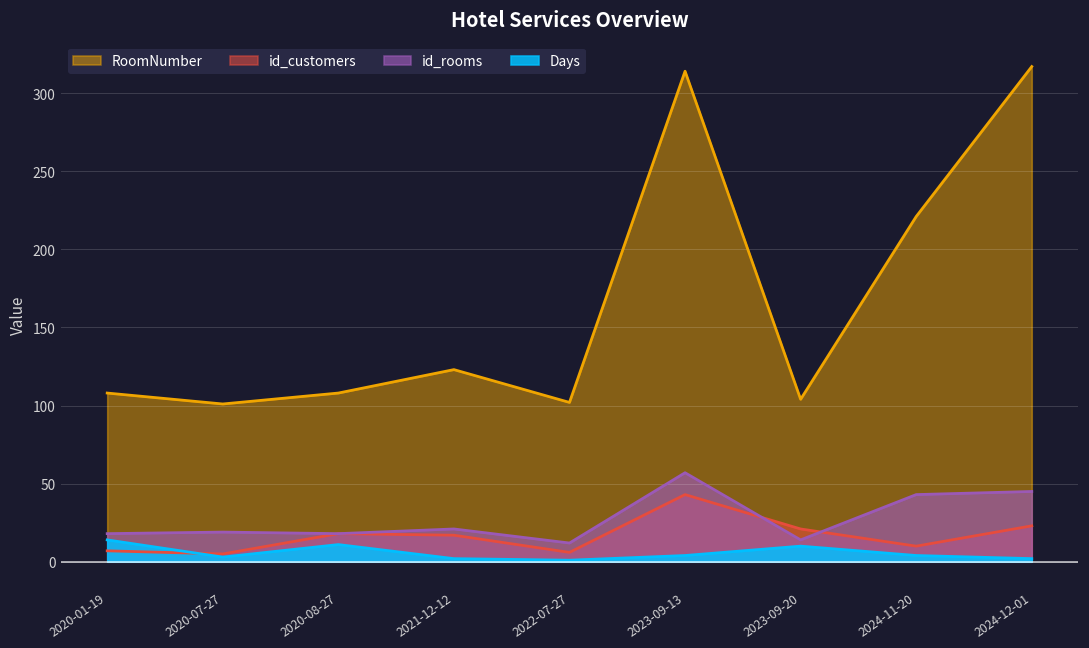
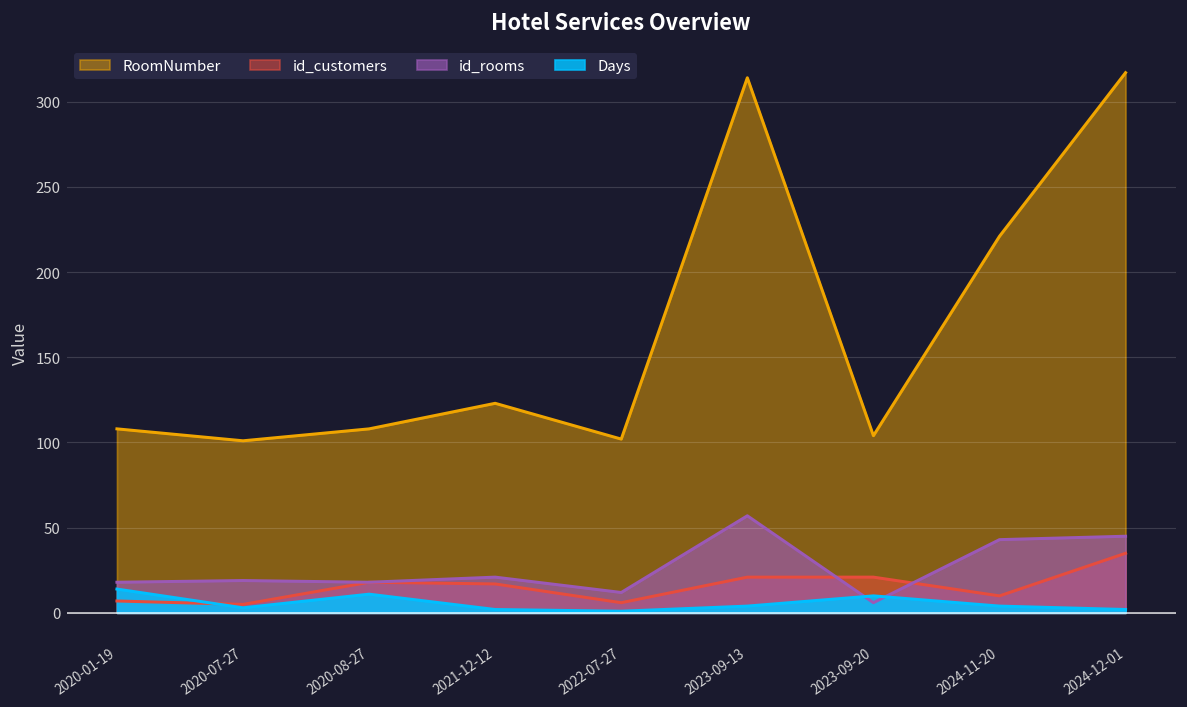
  {
    "RoomNumber": {
      "2020-01-19": 108,
      "2020-07-27": 101,
      "2020-08-27": 108,
      "2021-12-12": 123,
      "2022-07-27": 102,
      "2023-09-13": 314,
      "2023-09-20": 104,
      "2024-11-20": 221,
      "2024-12-01": 317
    },
    "id_customers": {
      "2020-01-19": 7,
      "2020-07-27": 5,
      "2021-12-12": 17,
      "2022-07-27": 6,
-     "2023-09-13": 43,
+     "2023-09-13": 21,
      "2023-09-20": 21,
      "2024-11-20": 10,
-     "2024-12-01": 23
+     "2024-12-01": 35
    },
    "id_rooms": {
      "2020-01-19": 18,
      "2020-07-27": 19,
      "2021-12-12": 21,
      "2022-07-27": 12,
      "2023-09-13": 57,
-     "2023-09-20": 14,
+     "2023-09-20": 6,
      "2024-11-20": 43,
      "2024-12-01": 45
    },
    "Days": {
      "2020-01-19": 14,
      "2020-07-27": 3,
      "2020-08-27": 11,
      "2021-12-12": 2,
      "2022-07-27": 1,
      "2023-09-13": 4,
      "2023-09-20": 10,
      "2024-11-20": 4,
      "2024-12-01": 2
    }
  }
